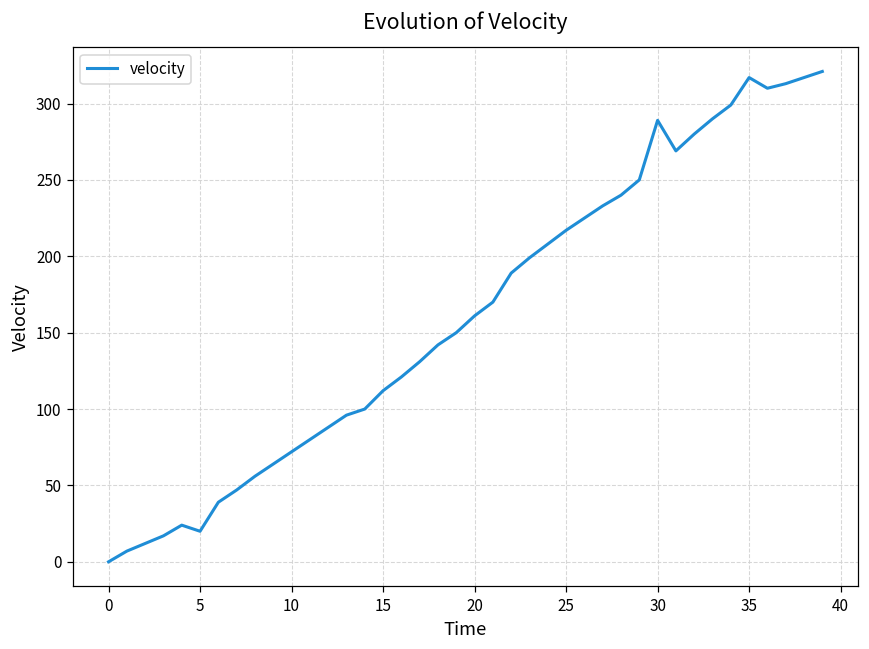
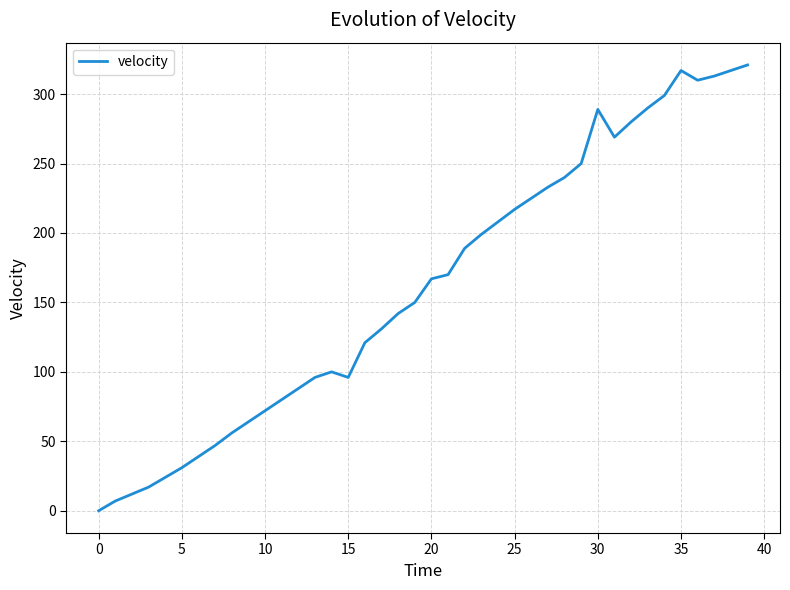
  {
    "0": 0,
-   "5": 20,
+   "5": 31,
    "10": 72,
-   "15": 112,
-   "20": 161,
+   "15": 96,
+   "20": 167,
    "25": 217,
    "30": 289,
    "35": 317
  }
